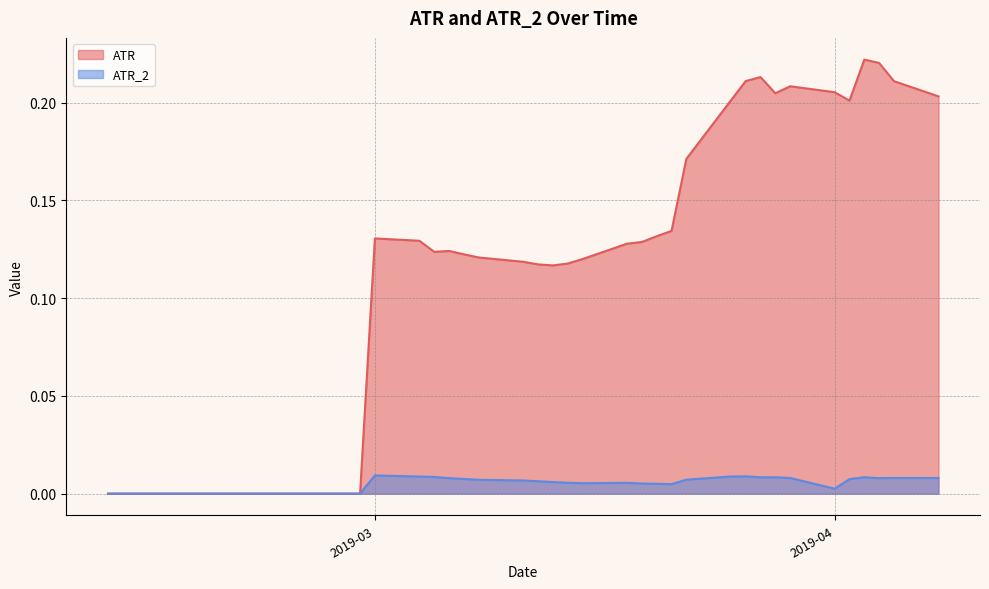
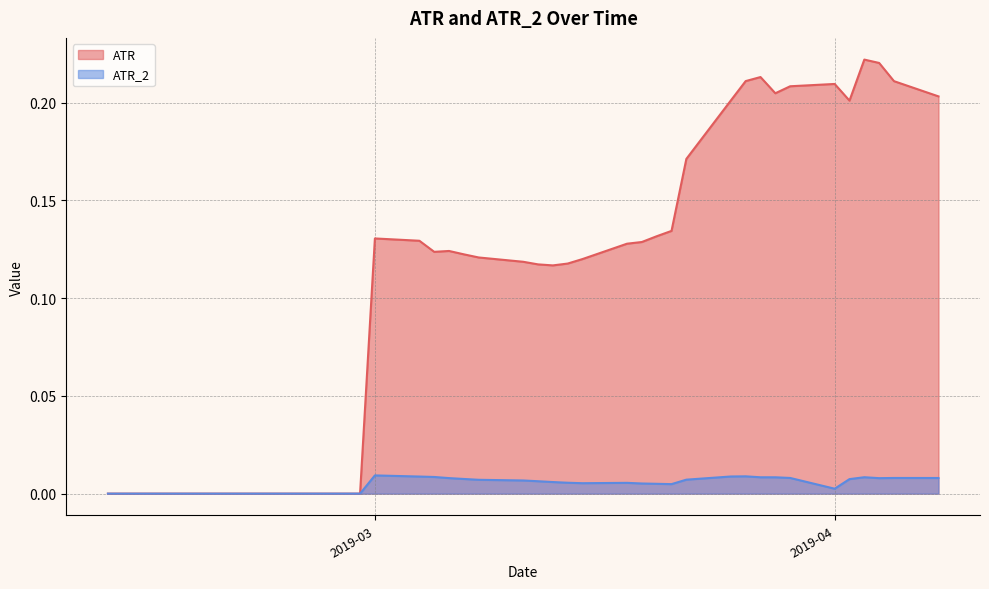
  {
    "ATR": {
      "2019-03": 0.131,
-     "2019-04": 0.205
+     "2019-04": 0.210
    },
    "ATR_2": {
      "2019-03": 0.009,
      "2019-04": 0.003
    }
  }
